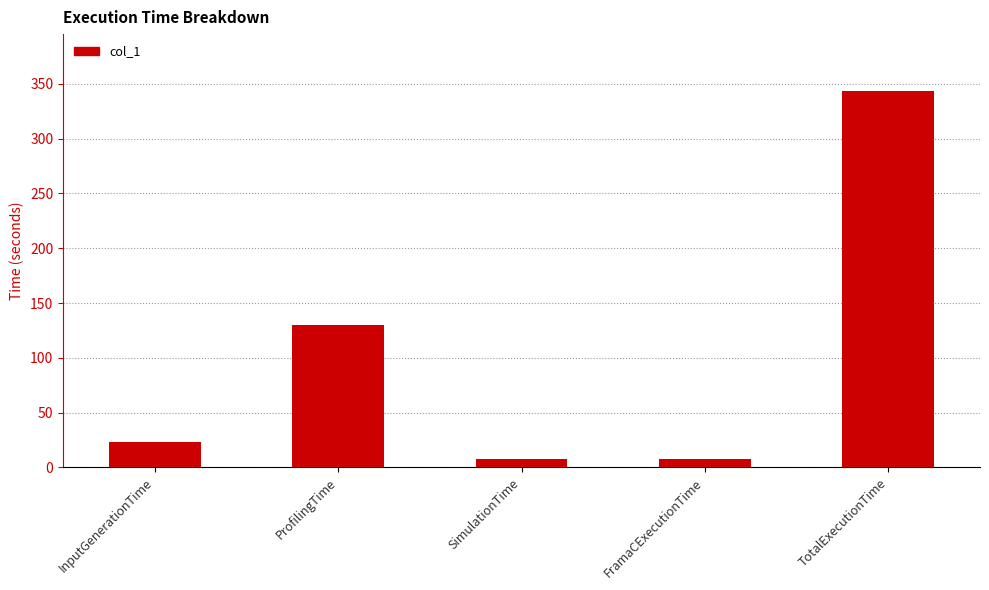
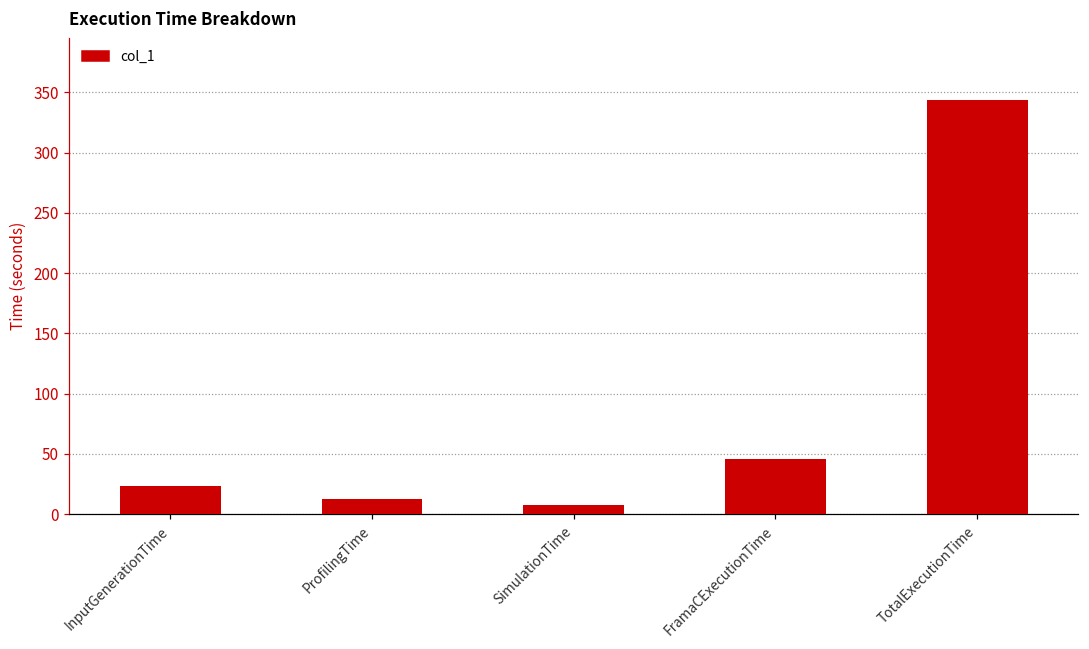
  {
    "InputGenerationTime": 24,
-   "ProfilingTime": 130,
+   "ProfilingTime": 13,
    "SimulationTime": 8,
-   "FramaCExecutionTime": 7,
+   "FramaCExecutionTime": 45,
    "TotalExecutionTime": 344
  }
